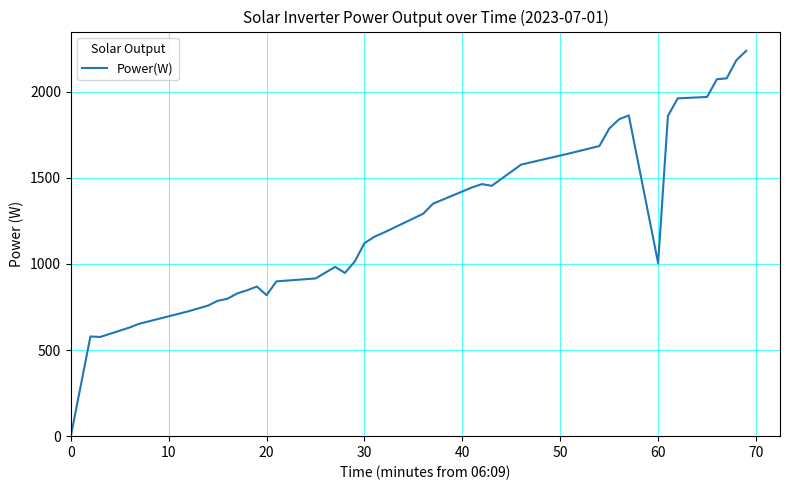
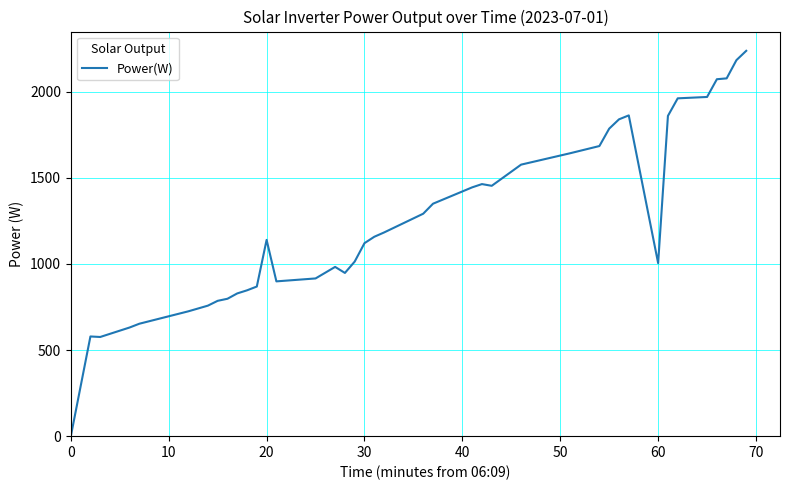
  {
    "0": 0,
-   "20": 820,
+   "20": 1140,
    "30": 1120,
    "60": 1010
  }
